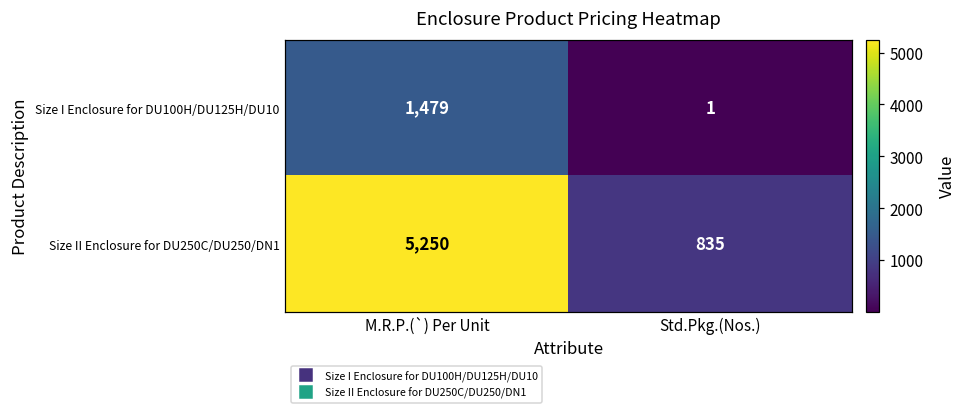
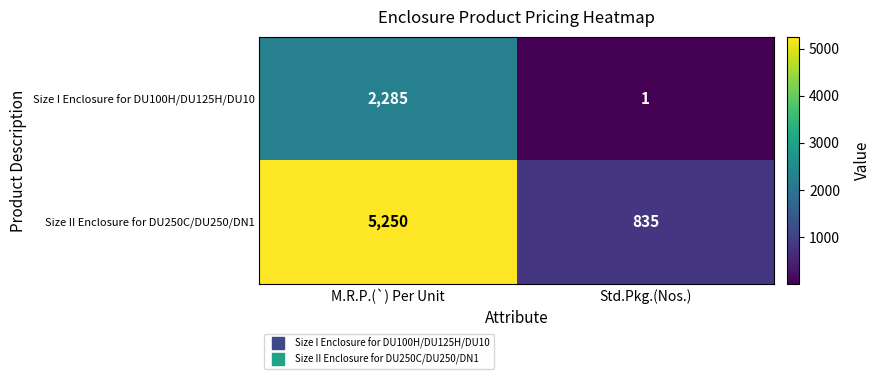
  {
    "Size I Enclosure for DU100H/DU125H/DU10": {
-     "M.R.P.(`) Per Unit": "1,479",
+     "M.R.P.(`) Per Unit": "2,285",
      "Std.Pkg.(Nos.)": "1"
    },
    "Size II Enclosure for DU250C/DU250/DN1": {
      "M.R.P.(`) Per Unit": "5,250",
      "Std.Pkg.(Nos.)": "835"
    }
  }
